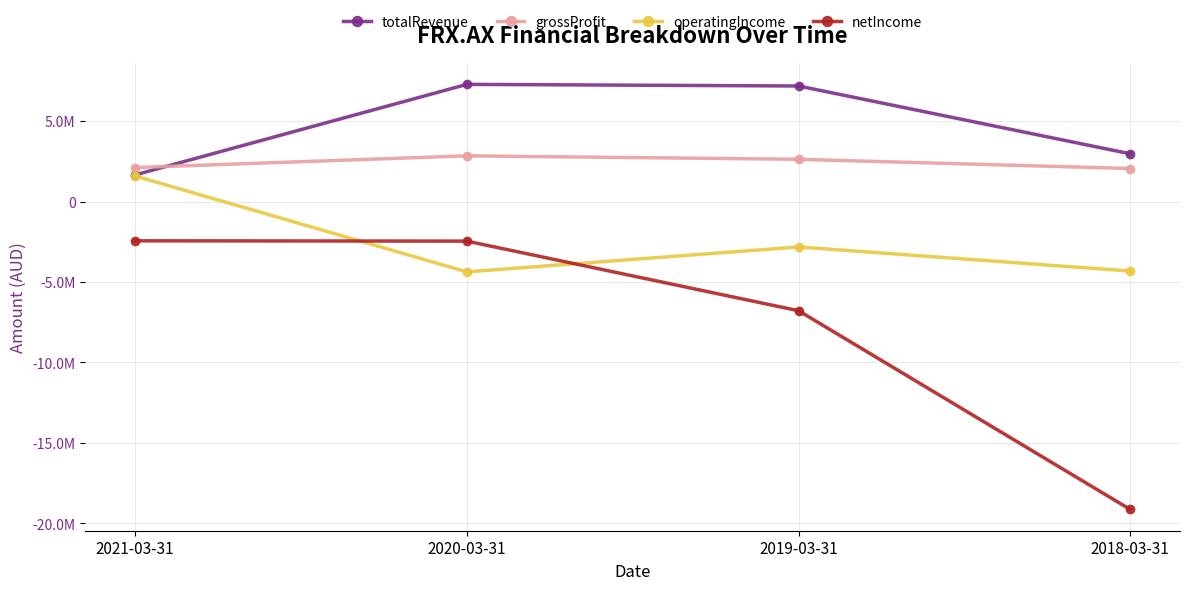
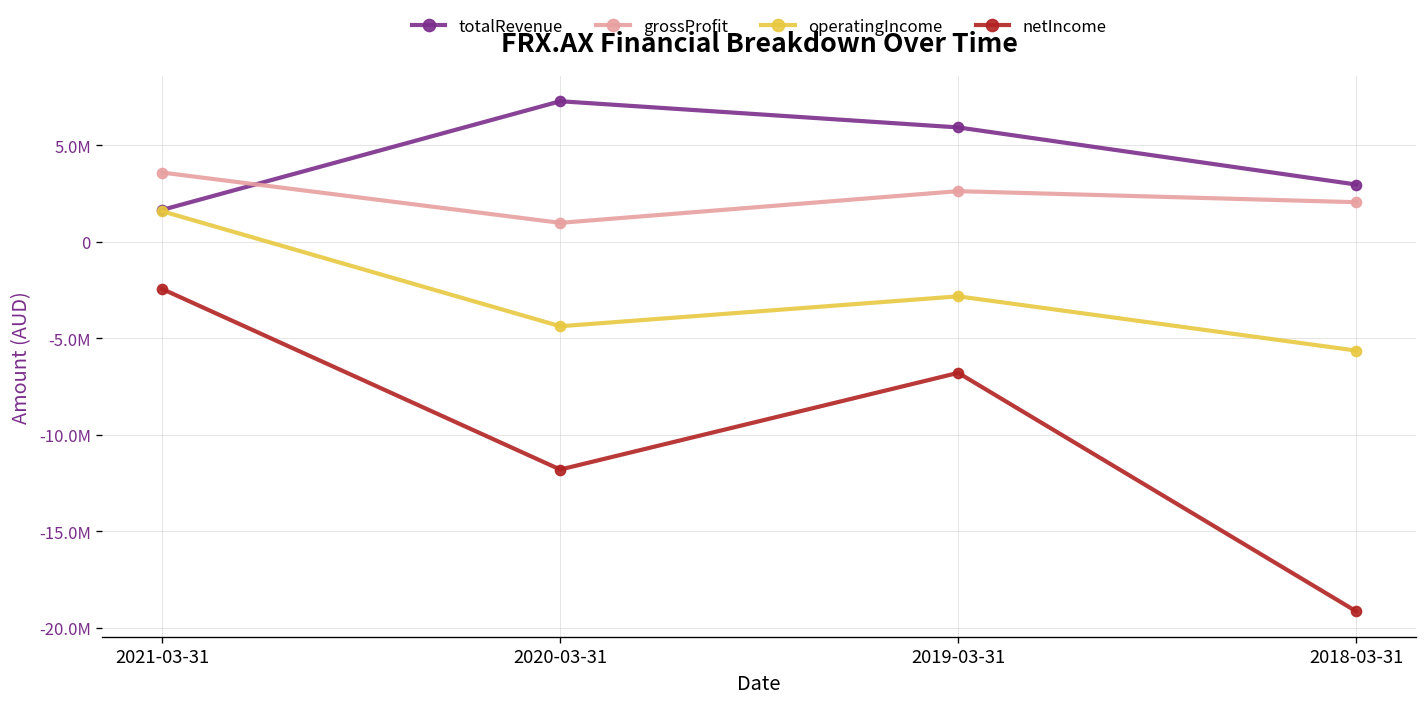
  {
    "totalRevenue": {
      "2020-03-31": 7300000,
-     "2019-03-31": 7200000,
+     "2019-03-31": 5900000,
      "2018-03-31": 3000000
    },
    "grossProfit": {
-     "2021-03-31": 2100000,
-     "2020-03-31": 2800000,
+     "2021-03-31": 3600000,
+     "2020-03-31": 1000000,
      "2019-03-31": 2600000,
      "2018-03-31": 2100000
    },
    "operatingIncome": {
      "2020-03-31": -4400000,
      "2019-03-31": -2800000,
-     "2018-03-31": -4300000
+     "2018-03-31": -5600000
    },
    "netIncome": {
      "2021-03-31": -2400000,
-     "2020-03-31": -2500000,
+     "2020-03-31": -11800000,
      "2019-03-31": -6800000,
      "2018-03-31": -19100000
    }
  }
